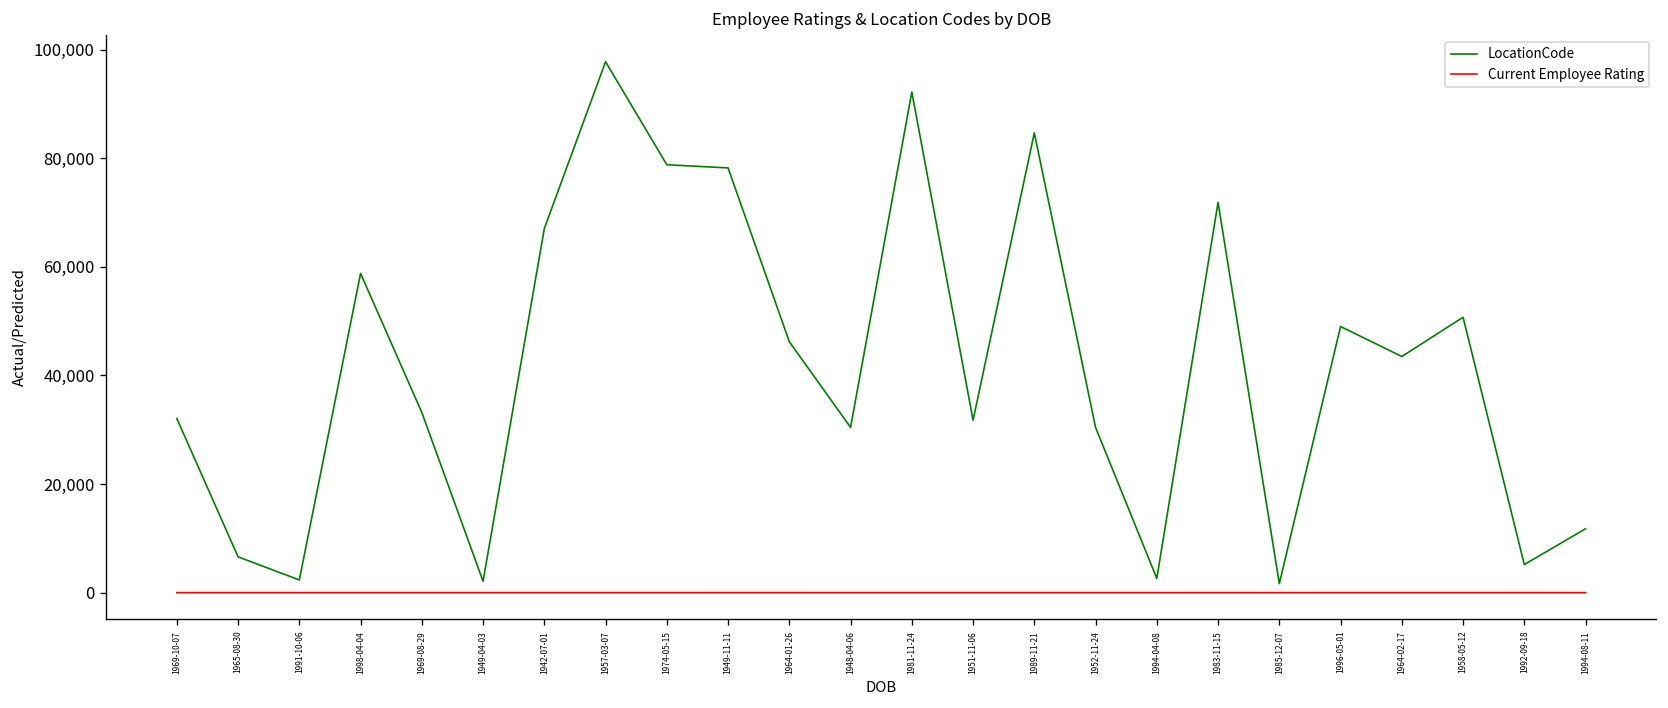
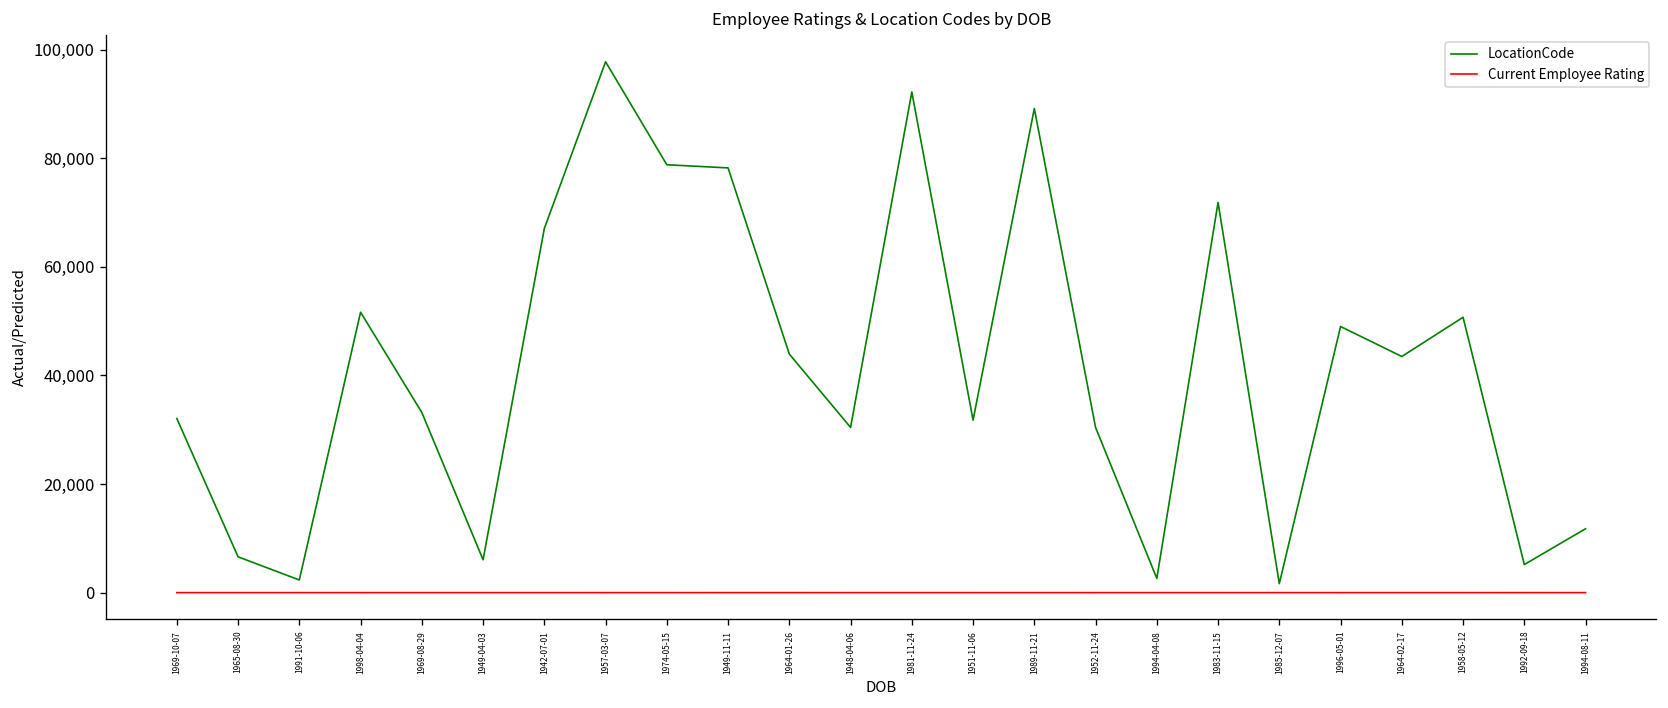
  {
    "LocationCode": {
      "1969-10-07": "32,000",
      "1965-08-30": "7,000",
      "1991-10-06": "2,000",
-     "1998-04-04": "59,000",
+     "1998-04-04": "52,000",
      "1969-08-29": "33,000",
-     "1949-04-03": "2,000",
+     "1949-04-03": "6,000",
      "1942-07-01": "67,000",
      "1957-03-07": "98,000",
      "1974-05-15": "79,000",
      "1949-11-11": "78,000",
-     "1964-01-26": "46,000",
+     "1964-01-26": "44,000",
      "1948-04-06": "30,000",
      "1981-11-24": "92,000",
      "1951-11-06": "32,000",
-     "1989-11-21": "85,000",
+     "1989-11-21": "89,000",
      "1952-11-24": "30,000",
      "1994-04-08": "3,000",
      "1983-11-15": "72,000",
      "1985-12-07": "2,000",
      "1996-05-01": "49,000",
      "1964-02-17": "43,000",
      "1958-05-12": "51,000",
      "1992-09-18": "5,000",
      "1994-08-11": "12,000"
    },
    "Current Employee Rating": {
      "1969-10-07": "0",
      "1965-08-30": "0",
      "1991-10-06": "0",
      "1998-04-04": "0",
      "1969-08-29": "0",
      "1949-04-03": "0",
      "1942-07-01": "0",
      "1957-03-07": "0",
      "1974-05-15": "0",
      "1949-11-11": "0",
      "1964-01-26": "0",
      "1948-04-06": "0",
      "1981-11-24": "0",
      "1951-11-06": "0",
      "1989-11-21": "0",
      "1952-11-24": "0",
      "1994-04-08": "0",
      "1983-11-15": "0",
      "1985-12-07": "0",
      "1996-05-01": "0",
      "1964-02-17": "0",
      "1958-05-12": "0",
      "1992-09-18": "0",
      "1994-08-11": "0"
    }
  }
